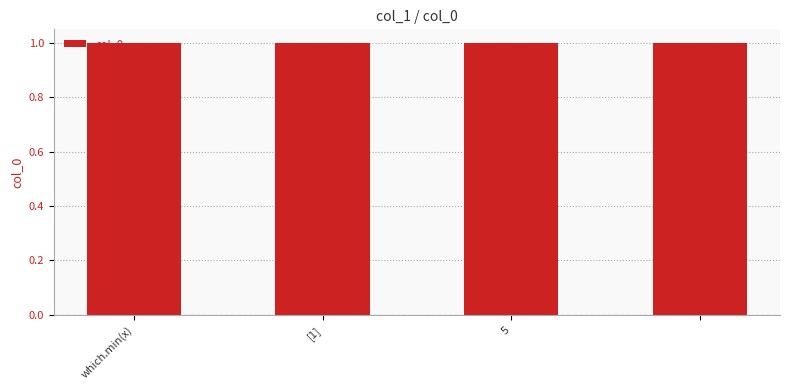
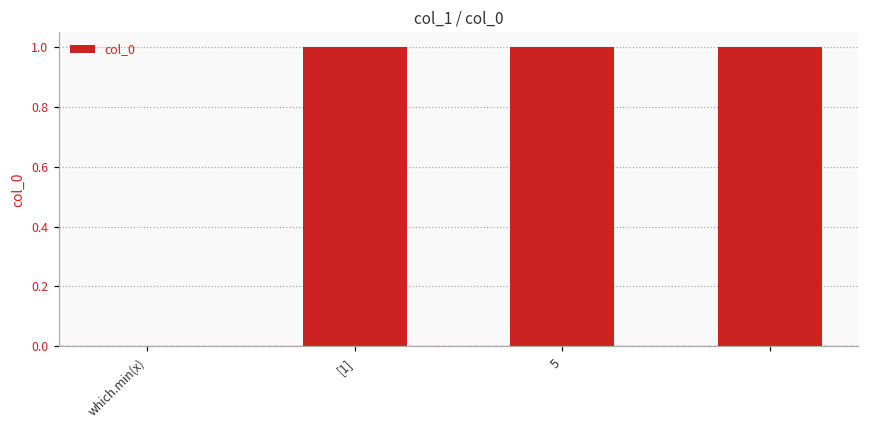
  {
-   "which.min(x)": 1,
+   "which.min(x)": 0,
    "[1]": 1,
    "5": 1
  }
